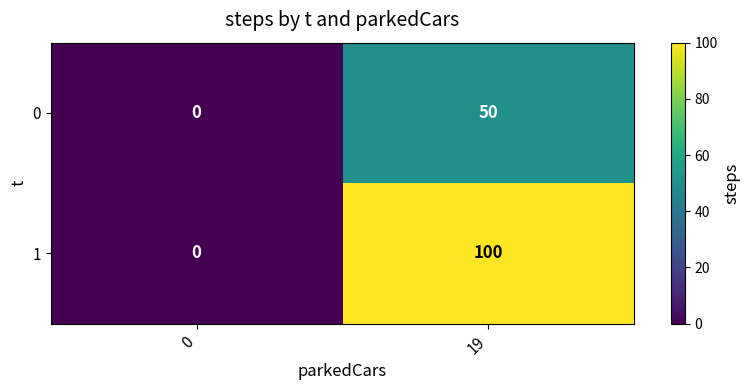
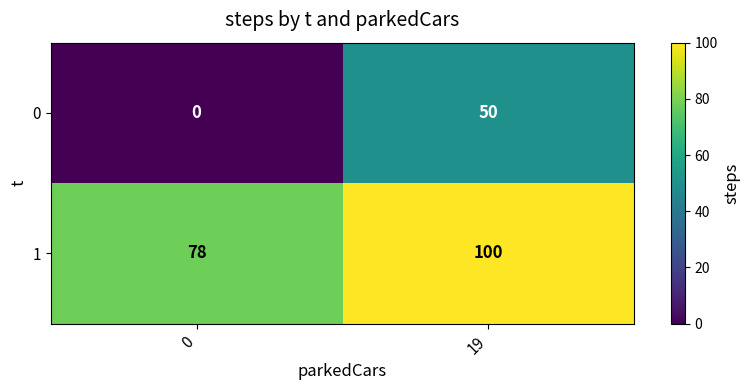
  {
    "0": {
      "0": 0,
      "19": 50
    },
    "1": {
-     "0": 0,
+     "0": 78,
      "19": 100
    }
  }
